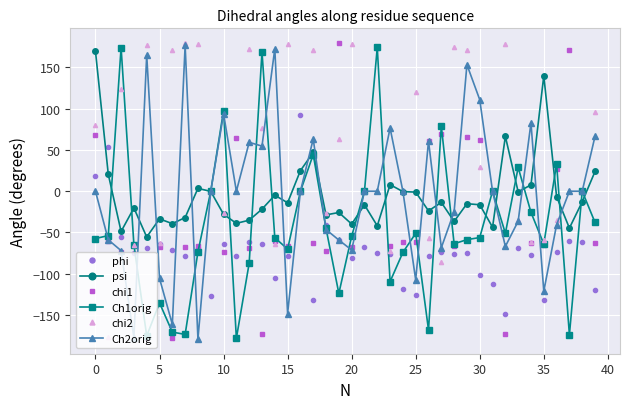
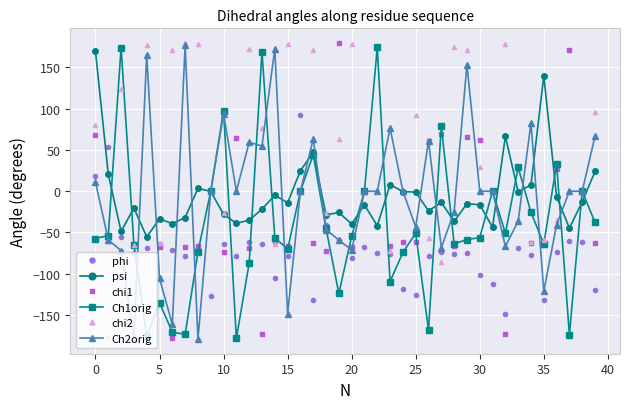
  {
    "chi2": {
      "0": 80,
      "15": 180,
      "20": 180,
-     "25": 120,
+     "25": 90,
      "30": 30,
      "35": -60
    },
    "Ch2orig": {
-     "0": 0,
+     "0": 10,
      "5": -110,
      "10": 90,
      "15": -150,
      "20": -70,
-     "25": -110,
-     "30": 110,
+     "25": -40,
+     "30": 0,
      "35": -120
    }
  }
